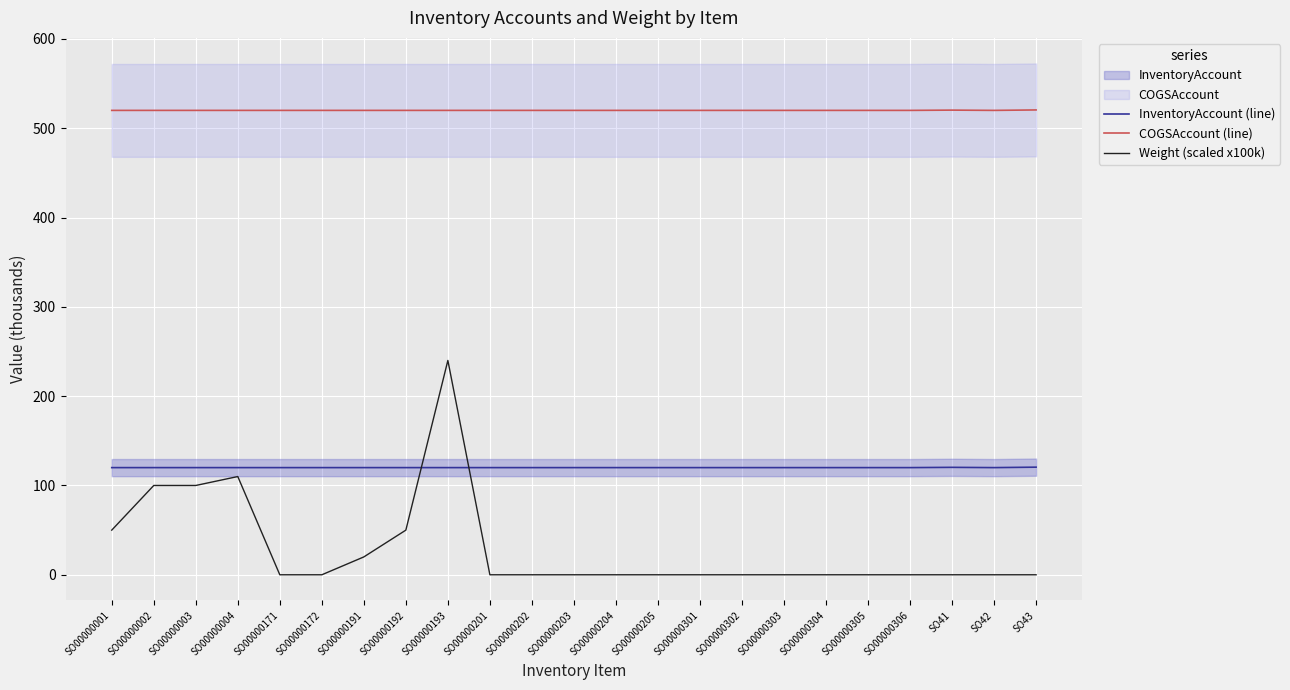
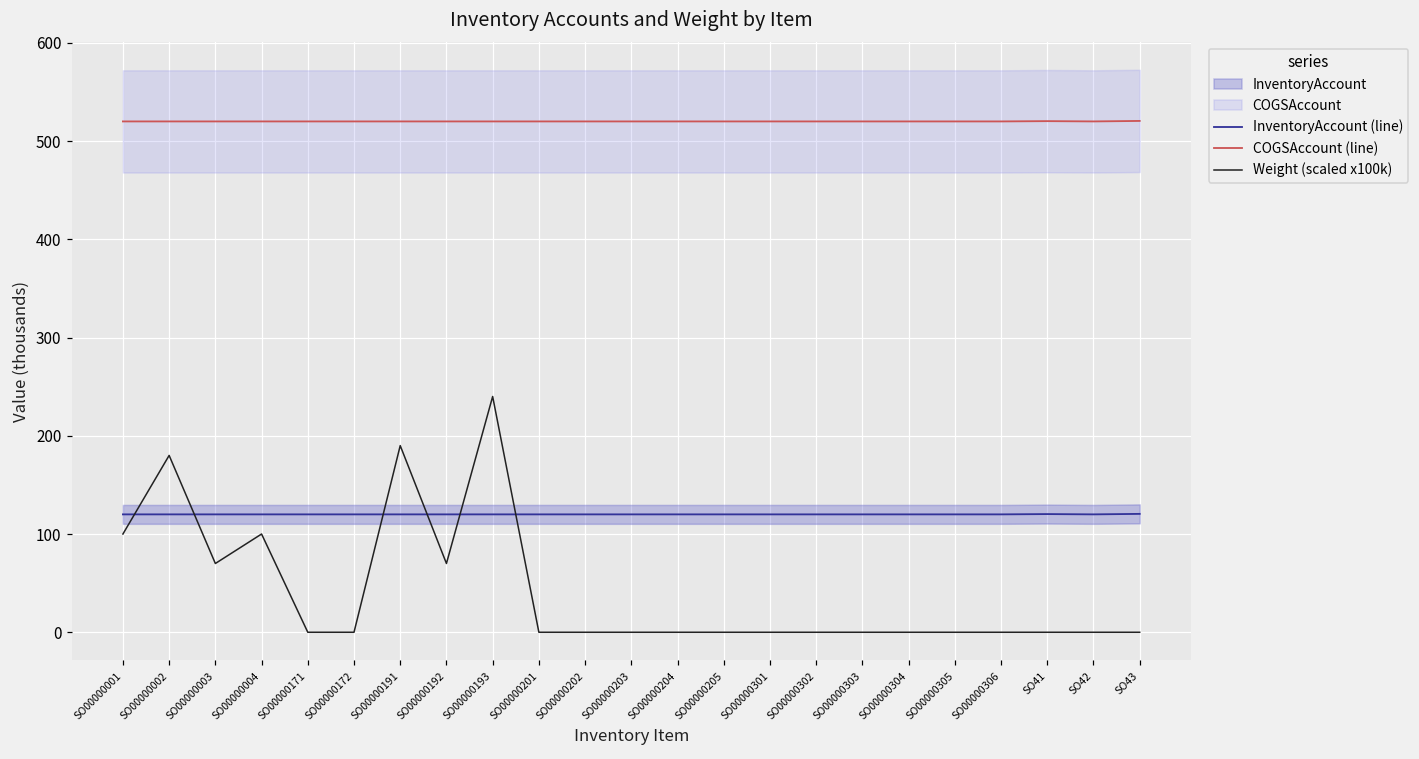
  {
    "InventoryAccount (line)": {
      "SO00000001": 120,
      "SO00000002": 120,
      "SO00000003": 120,
      "SO00000004": 120,
      "SO00000171": 120,
      "SO00000172": 120,
      "SO00000191": 120,
      "SO00000192": 120,
      "SO00000193": 120,
      "SO00000201": 120,
      "SO00000202": 120,
      "SO00000203": 120,
      "SO00000204": 120,
      "SO00000205": 120,
      "SO00000301": 120,
      "SO00000302": 120,
      "SO00000303": 120,
      "SO00000304": 120,
      "SO00000305": 120,
      "SO00000306": 120,
      "SO41": 120,
      "SO42": 120,
      "SO43": 120
    },
    "COGSAccount (line)": {
      "SO00000001": 520,
      "SO00000002": 520,
      "SO00000003": 520,
      "SO00000004": 520,
      "SO00000171": 520,
      "SO00000172": 520,
      "SO00000191": 520,
      "SO00000192": 520,
      "SO00000193": 520,
      "SO00000201": 520,
      "SO00000202": 520,
      "SO00000203": 520,
      "SO00000204": 520,
      "SO00000205": 520,
      "SO00000301": 520,
      "SO00000302": 520,
      "SO00000303": 520,
      "SO00000304": 520,
      "SO00000305": 520,
      "SO00000306": 520,
      "SO41": 520,
      "SO42": 520,
      "SO43": 520
    },
    "Weight (scaled x100k)": {
-     "SO00000001": 50,
-     "SO00000002": 100,
-     "SO00000003": 100,
-     "SO00000004": 110,
+     "SO00000001": 100,
+     "SO00000002": 180,
+     "SO00000003": 70,
+     "SO00000004": 100,
      "SO00000171": 0,
      "SO00000172": 0,
-     "SO00000191": 20,
-     "SO00000192": 50,
+     "SO00000191": 190,
+     "SO00000192": 70,
      "SO00000193": 240,
      "SO00000201": 0,
      "SO00000202": 0,
      "SO00000203": 0,
      "SO00000204": 0,
      "SO00000205": 0,
      "SO00000301": 0,
      "SO00000302": 0,
      "SO00000303": 0,
      "SO00000304": 0,
      "SO00000305": 0,
      "SO00000306": 0,
      "SO41": 0,
      "SO42": 0,
      "SO43": 0
    }
  }
